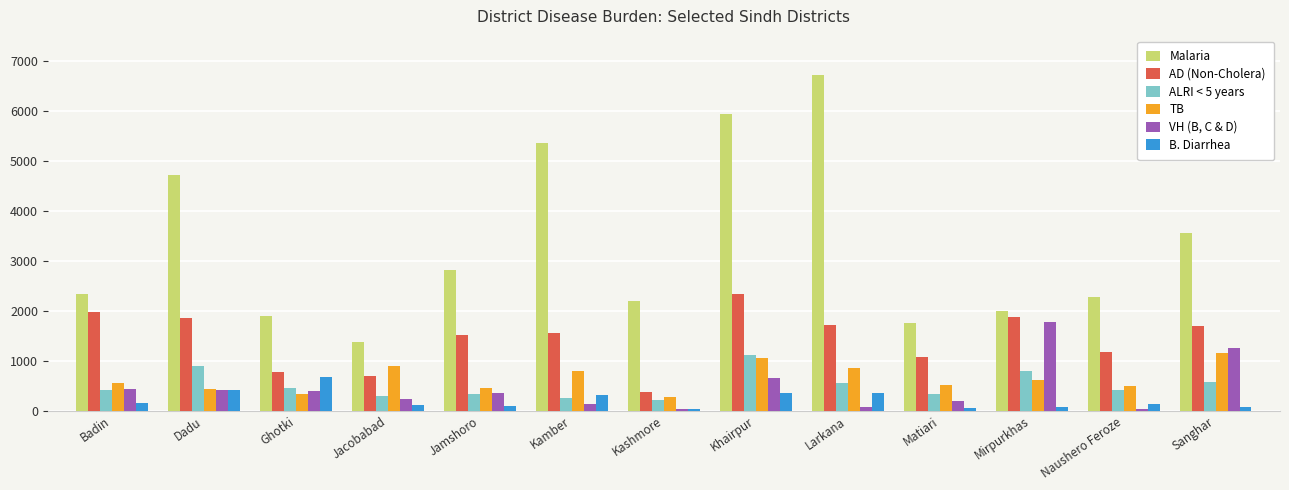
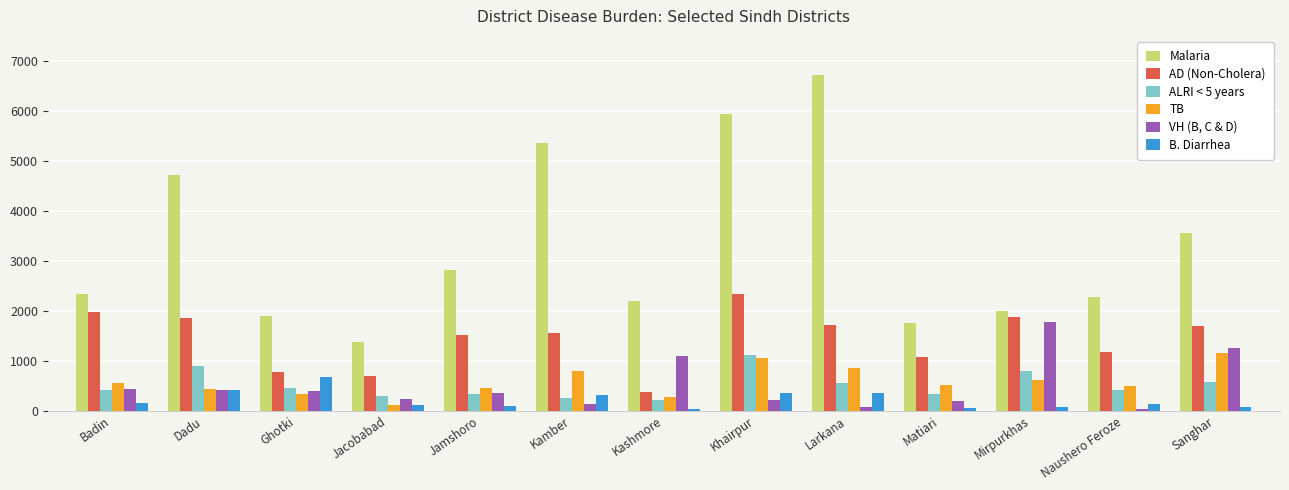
  {
    "Malaria": {
      "Badin": 2300,
      "Dadu": 4700,
      "Ghotki": 1900,
      "Jacobabad": 1400,
      "Jamshoro": 2800,
      "Kamber": 5300,
      "Kashmore": 2200,
      "Khairpur": 5900,
      "Larkana": 6700,
      "Matiari": 1700,
      "Mirpurkhas": 2000,
      "Naushero Feroze": 2300,
      "Sanghar": 3600
    },
    "AD (Non-Cholera)": {
      "Badin": 2000,
      "Dadu": 1900,
      "Ghotki": 800,
      "Jacobabad": 700,
      "Jamshoro": 1500,
      "Kamber": 1600,
      "Kashmore": 400,
      "Khairpur": 2300,
      "Larkana": 1700,
      "Matiari": 1100,
      "Mirpurkhas": 1900,
      "Naushero Feroze": 1200,
      "Sanghar": 1700
    },
    "ALRI < 5 years": {
      "Badin": 400,
      "Dadu": 900,
      "Ghotki": 500,
      "Jacobabad": 300,
      "Jamshoro": 300,
      "Kamber": 300,
      "Kashmore": 200,
      "Khairpur": 1100,
      "Larkana": 500,
      "Matiari": 300,
      "Mirpurkhas": 800,
      "Naushero Feroze": 400,
      "Sanghar": 600
    },
    "TB": {
      "Badin": 500,
      "Dadu": 400,
      "Ghotki": 300,
-     "Jacobabad": 900,
+     "Jacobabad": 100,
      "Jamshoro": 500,
      "Kamber": 800,
      "Kashmore": 300,
      "Khairpur": 1000,
      "Larkana": 900,
      "Matiari": 500,
      "Mirpurkhas": 600,
      "Naushero Feroze": 500,
      "Sanghar": 1200
    },
    "VH (B, C & D)": {
      "Badin": 400,
      "Dadu": 400,
      "Ghotki": 400,
      "Jacobabad": 200,
      "Jamshoro": 400,
      "Kamber": 100,
-     "Kashmore": 0,
-     "Khairpur": 700,
+     "Kashmore": 1100,
+     "Khairpur": 200,
      "Larkana": 100,
      "Matiari": 200,
      "Mirpurkhas": 1800,
      "Sanghar": 1300
    },
    "B. Diarrhea": {
      "Badin": 100,
      "Dadu": 400,
      "Ghotki": 700,
      "Jacobabad": 100,
      "Jamshoro": 100,
      "Kamber": 300,
      "Khairpur": 300,
      "Larkana": 400,
      "Mirpurkhas": 100,
      "Naushero Feroze": 100,
      "Sanghar": 100
    }
  }
